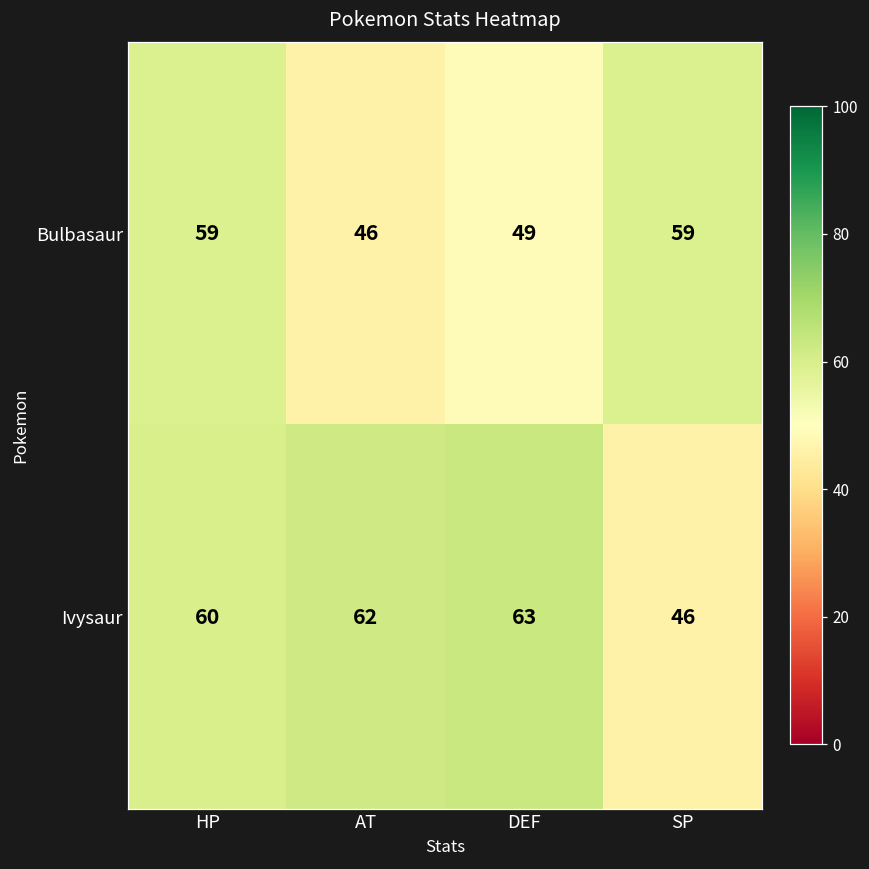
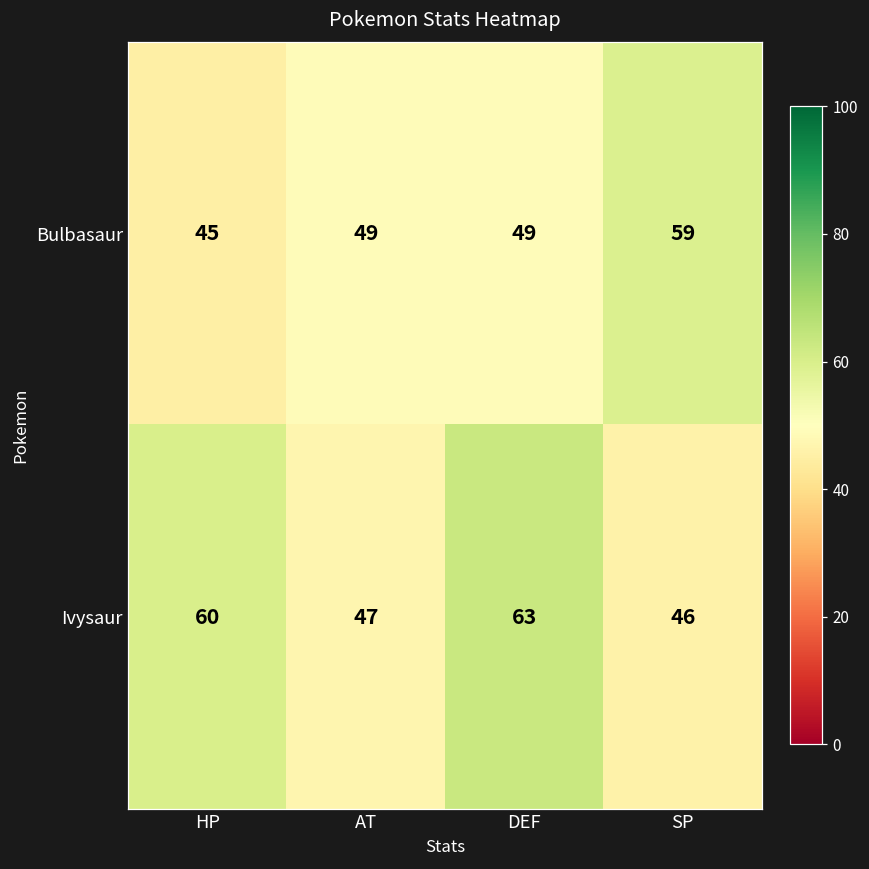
  {
    "Bulbasaur": {
-     "HP": 59,
-     "AT": 46,
+     "HP": 45,
+     "AT": 49,
      "DEF": 49,
      "SP": 59
    },
    "Ivysaur": {
      "HP": 60,
-     "AT": 62,
+     "AT": 47,
      "DEF": 63,
      "SP": 46
    }
  }
